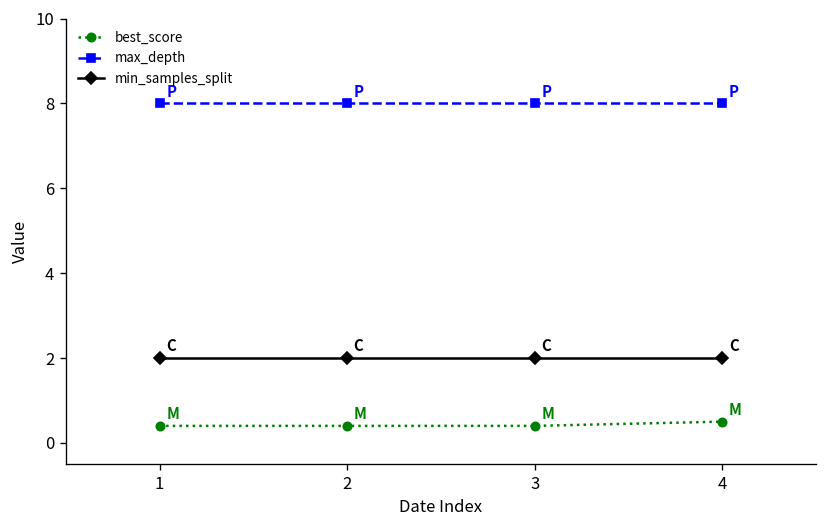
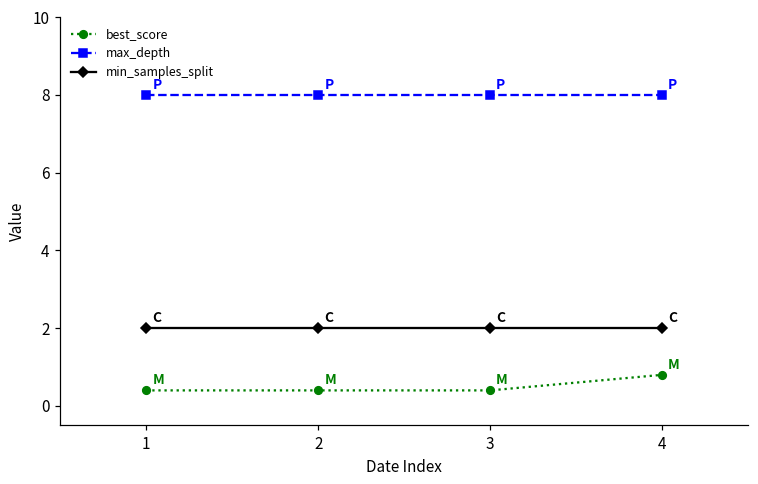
  {
    "best_score": {
      "1": 0.4,
      "2": 0.4,
      "3": 0.4,
-     "4": 0.5
+     "4": 0.8
    },
    "max_depth": {
      "1": 8.0,
      "2": 8.0,
      "3": 8.0,
      "4": 8.0
    },
    "min_samples_split": {
      "1": 2.0,
      "2": 2.0,
      "3": 2.0,
      "4": 2.0
    }
  }
